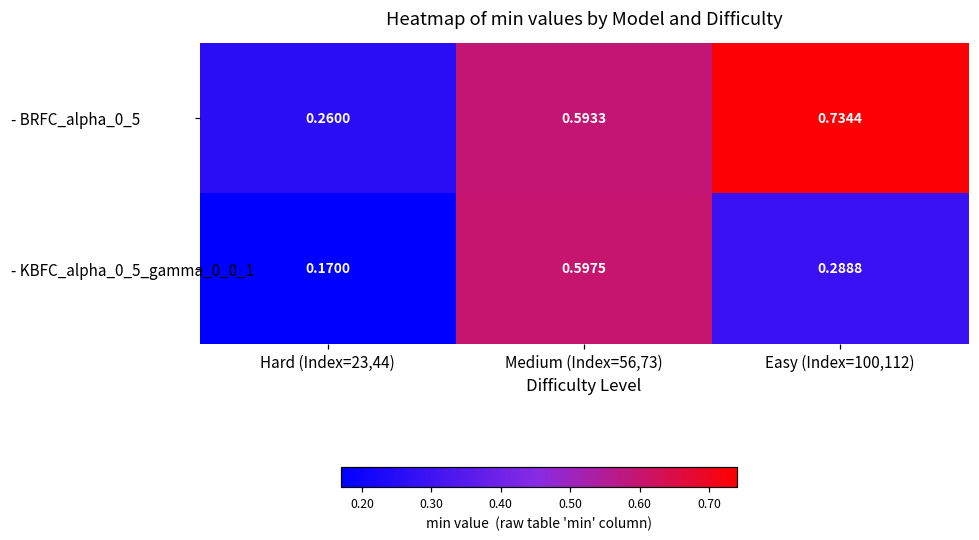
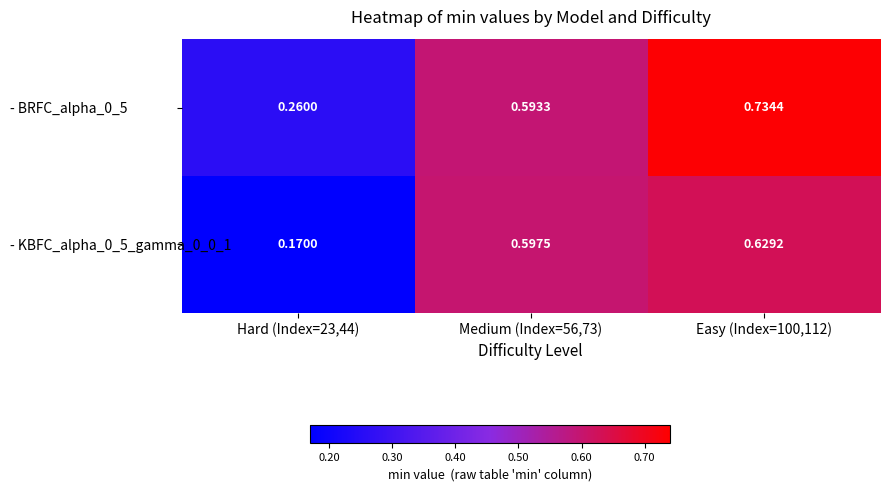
  {
    "- BRFC_alpha_0_5": {
      "Hard (Index=23,44)": 0.2600,
      "Medium (Index=56,73)": 0.5933,
      "Easy (Index=100,112)": 0.7344
    },
    "- KBFC_alpha_0_5_gamma_0_0_1": {
      "Hard (Index=23,44)": 0.1700,
      "Medium (Index=56,73)": 0.5975,
-     "Easy (Index=100,112)": 0.2888
+     "Easy (Index=100,112)": 0.6292
    }
  }
